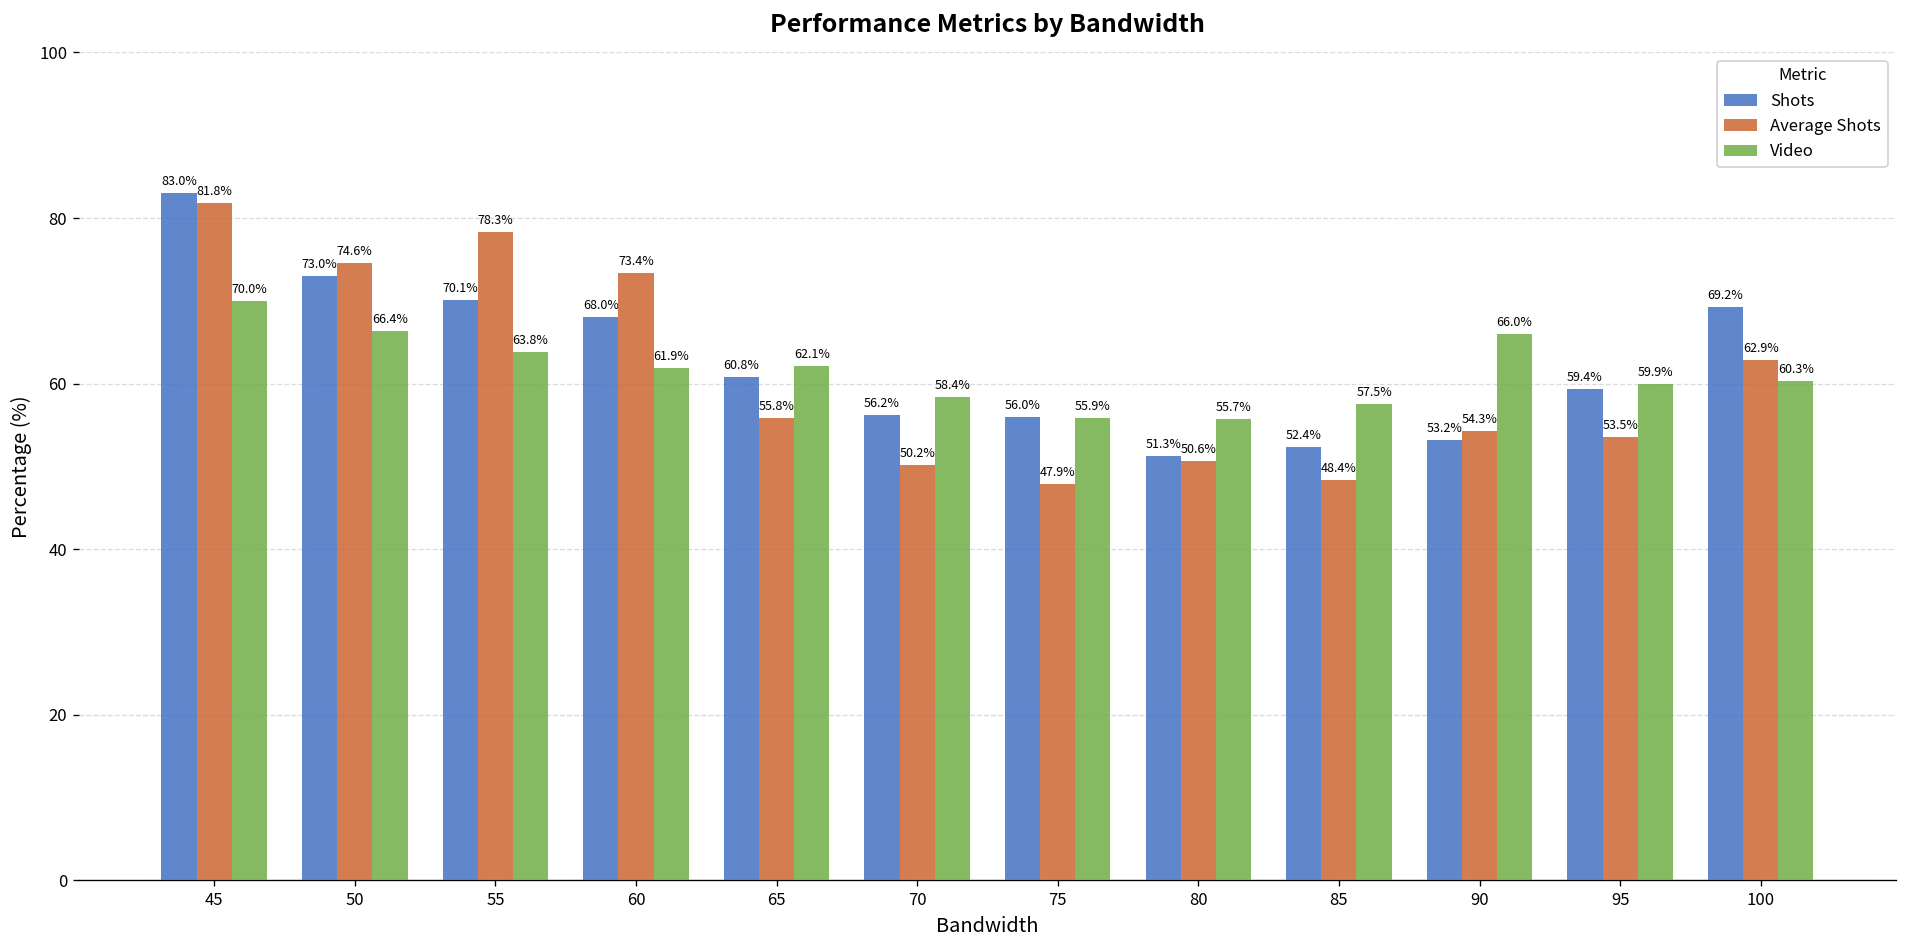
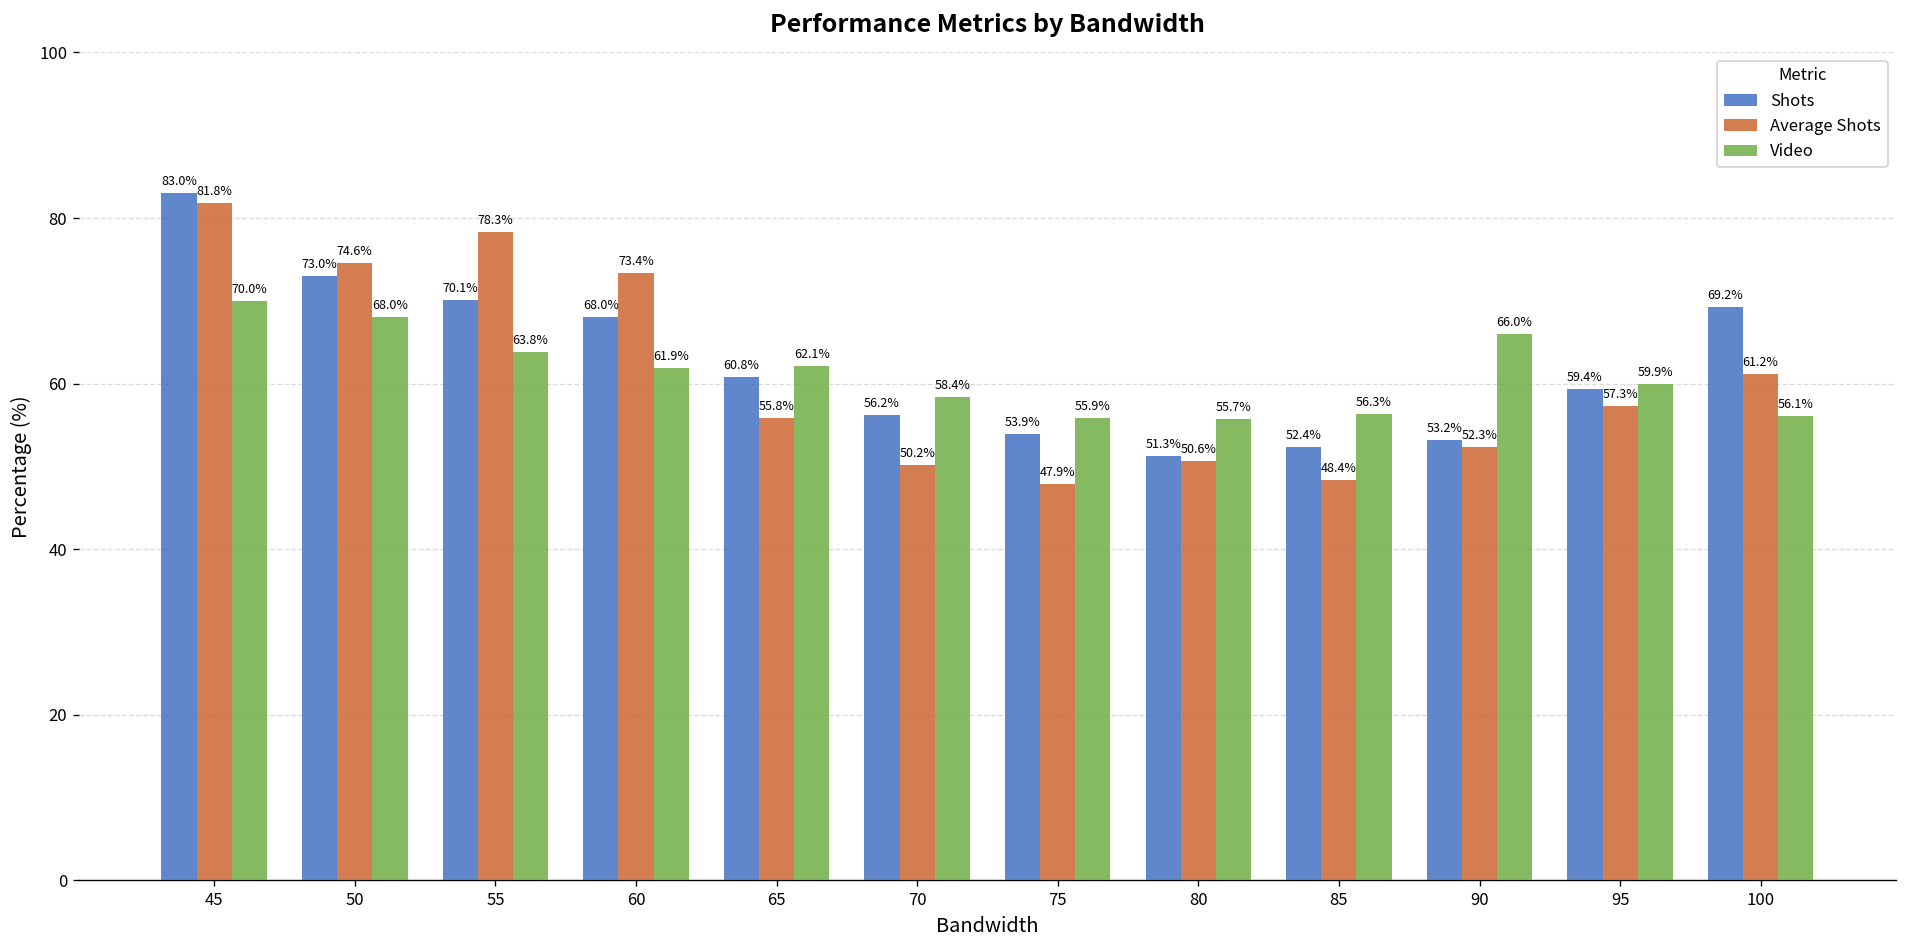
  {
    "Shots": {
      "45": "83.0%",
      "50": "73.0%",
      "55": "70.1%",
      "60": "68.0%",
      "65": "60.8%",
      "70": "56.2%",
-     "75": "56.0%",
+     "75": "53.9%",
      "80": "51.3%",
      "85": "52.4%",
      "90": "53.2%",
      "95": "59.4%",
      "100": "69.2%"
    },
    "Average Shots": {
      "45": "81.8%",
      "50": "74.6%",
      "55": "78.3%",
      "60": "73.4%",
      "65": "55.8%",
      "70": "50.2%",
      "75": "47.9%",
      "80": "50.6%",
      "85": "48.4%",
-     "90": "54.3%",
-     "95": "53.5%",
-     "100": "62.9%"
+     "90": "52.3%",
+     "95": "57.3%",
+     "100": "61.2%"
    },
    "Video": {
      "45": "70.0%",
-     "50": "66.4%",
+     "50": "68.0%",
      "55": "63.8%",
      "60": "61.9%",
      "65": "62.1%",
      "70": "58.4%",
      "75": "55.9%",
      "80": "55.7%",
-     "85": "57.5%",
+     "85": "56.3%",
      "90": "66.0%",
      "95": "59.9%",
-     "100": "60.3%"
+     "100": "56.1%"
    }
  }
